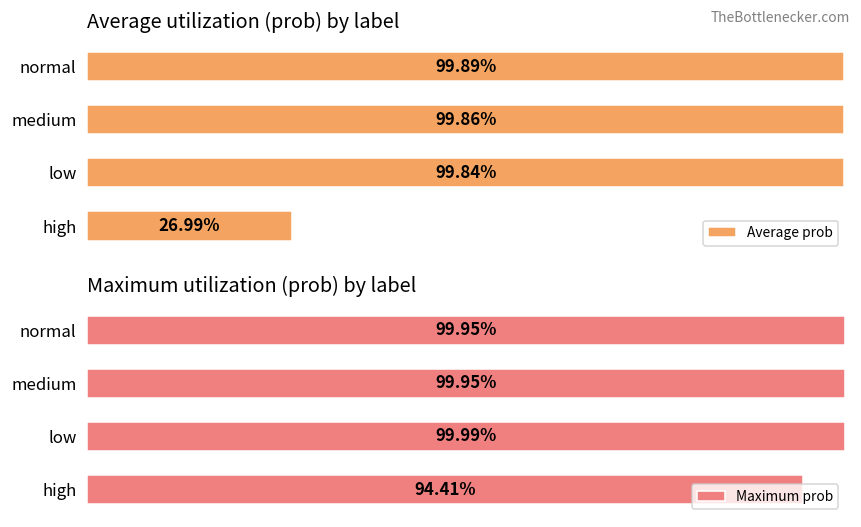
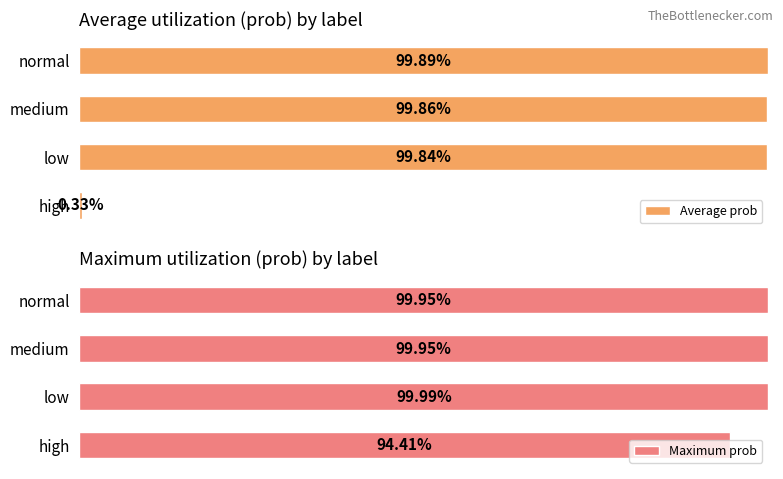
  {
    "Average utilization (prob) by label": {
      "normal": "99.89%",
      "medium": "99.86%",
      "low": "99.84%",
-     "high": "26.99%"
+     "high": "0.33%"
    },
    "Maximum utilization (prob) by label": {
      "normal": "99.95%",
      "medium": "99.95%",
      "low": "99.99%"
    }
  }
